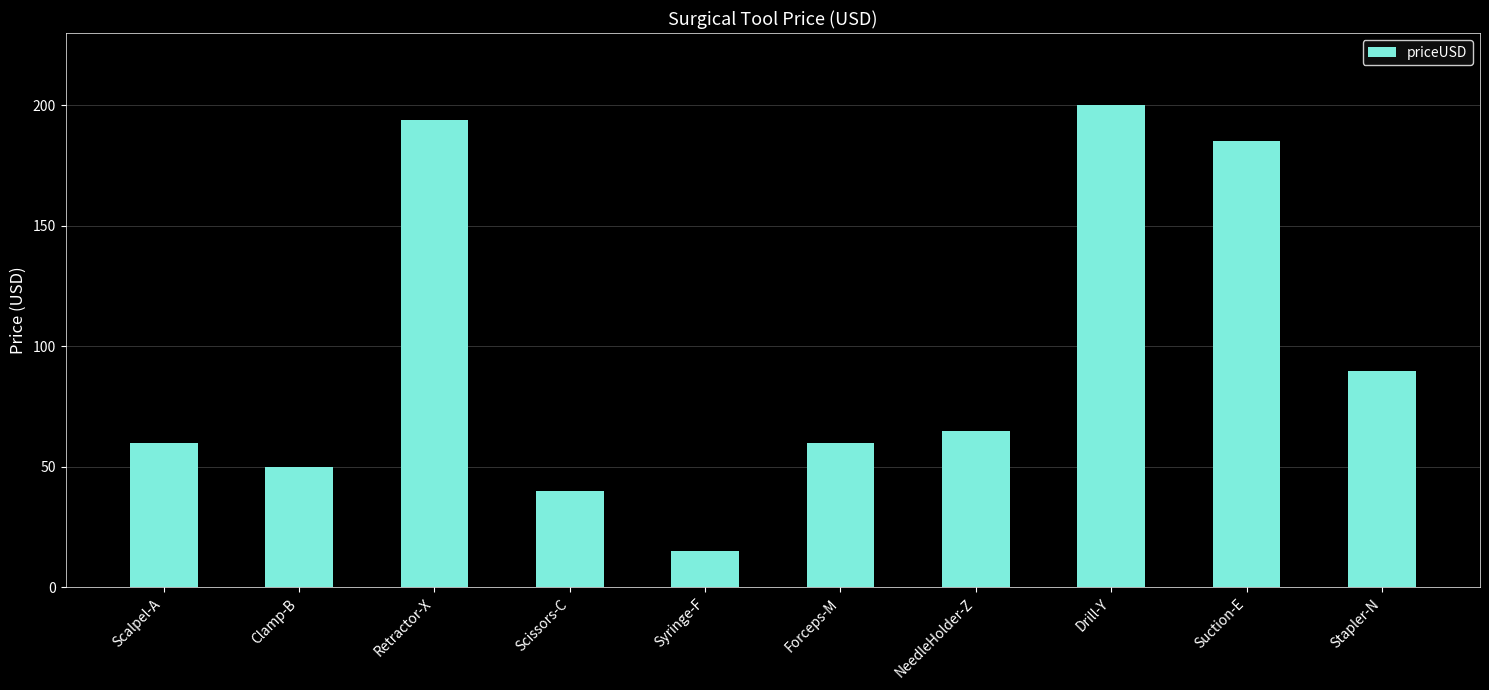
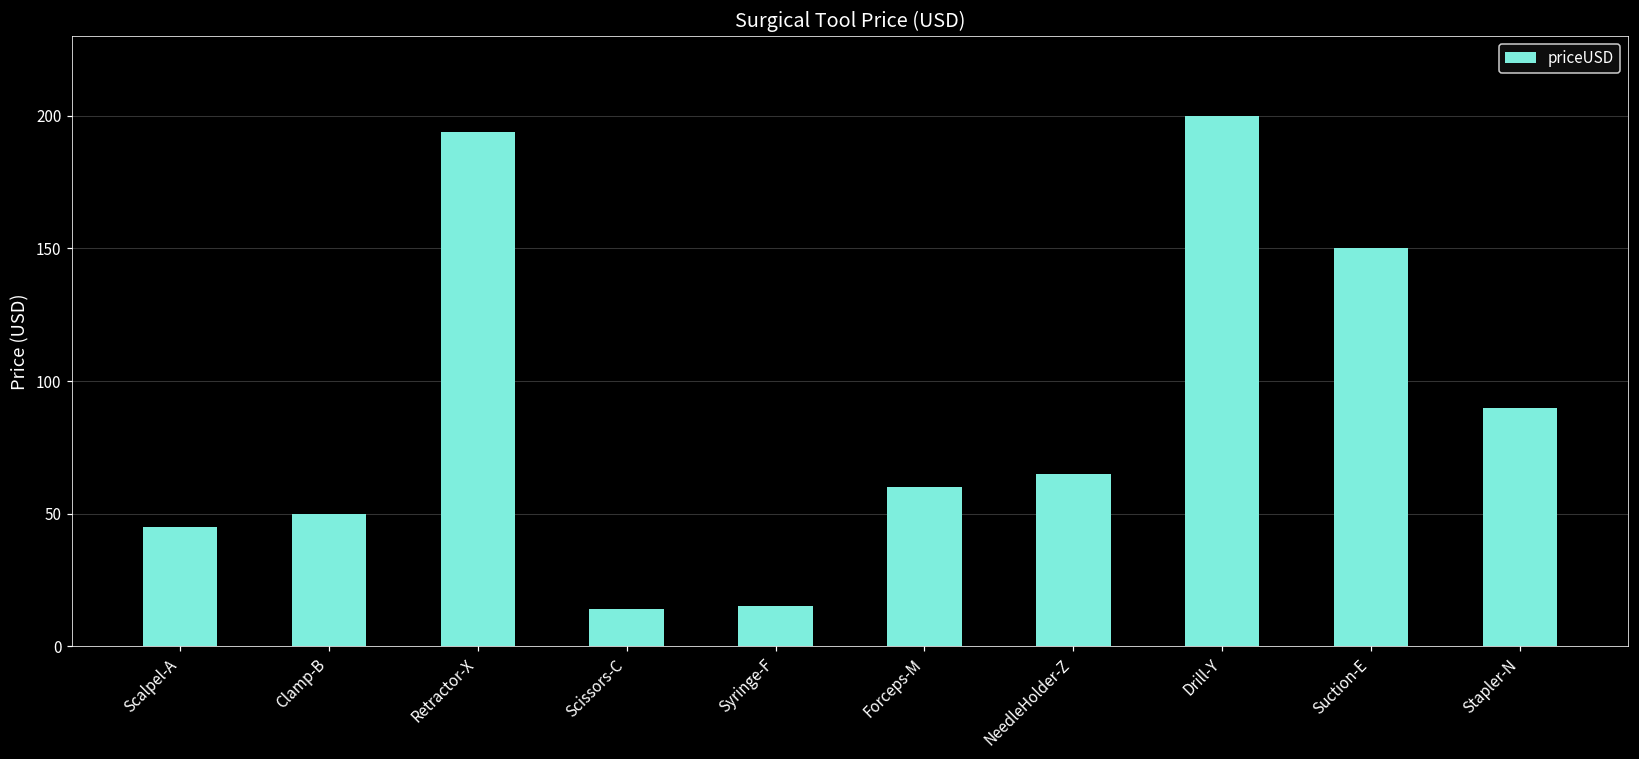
  {
-   "Scalpel-A": 60,
+   "Scalpel-A": 45,
    "Clamp-B": 50,
    "Retractor-X": 194,
-   "Scissors-C": 40,
+   "Scissors-C": 14,
    "Syringe-F": 15,
    "Forceps-M": 60,
    "NeedleHolder-Z": 65,
    "Drill-Y": 200,
-   "Suction-E": 185,
+   "Suction-E": 150,
    "Stapler-N": 90
  }
